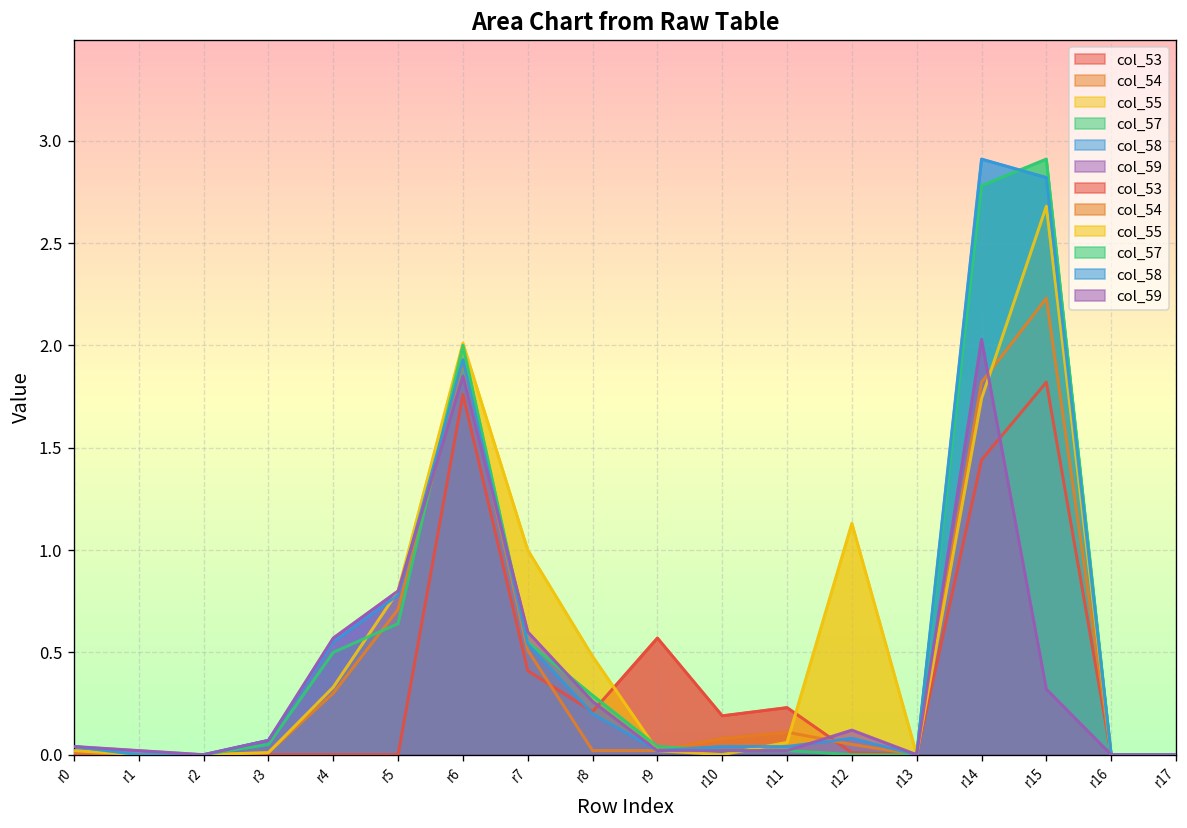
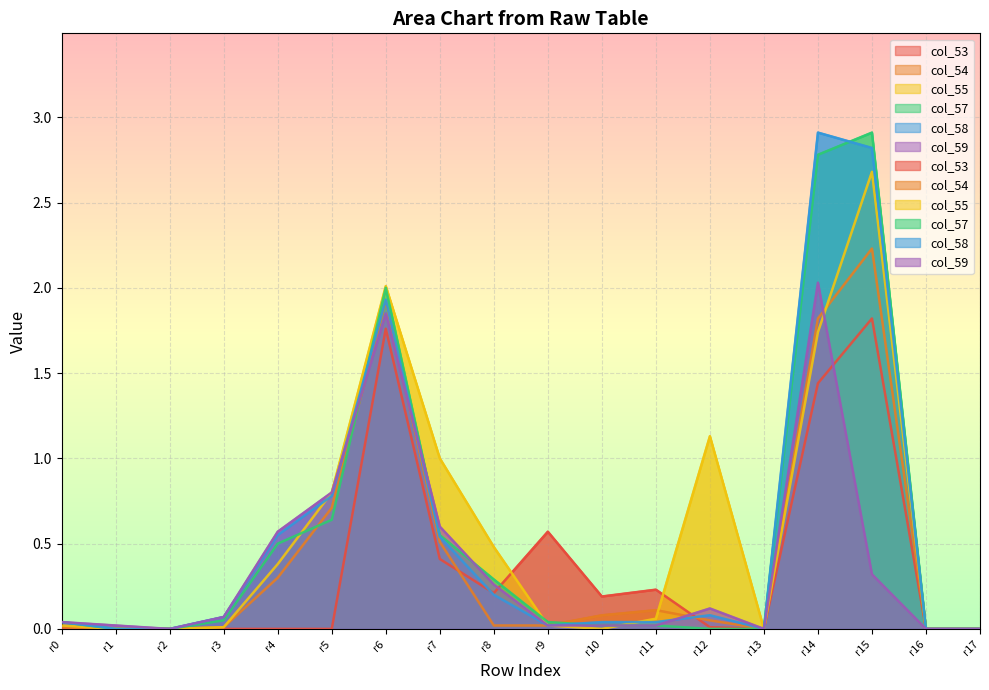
  {
    "col_55": {
-     "r4": 0.33,
+     "r4": 0.38,
      "r7": 1.00,
      "r8": 0.48,
      "r10": 0.00,
      "r11": 0.06,
      "r12": 1.13,
      "r14": 1.74,
      "r15": 2.68
    },
    "col_57": {
      "r3": 0.05,
      "r4": 0.50,
      "r5": 0.64,
      "r8": 0.29,
      "r9": 0.04,
      "r14": 2.78,
      "r15": 2.91
    },
    "col_58": {
      "r4": 0.55,
      "r5": 0.78,
      "r10": 0.04,
      "r11": 0.04,
      "r12": 0.08,
      "r14": 2.91,
      "r15": 2.82
    },
    "col_59": {
      "r1": 0.02,
      "r4": 0.57,
      "r6": 1.85,
      "r7": 0.60,
      "r8": 0.26,
      "r12": 0.12,
      "r14": 2.03,
      "r15": 0.32
    }
  }
